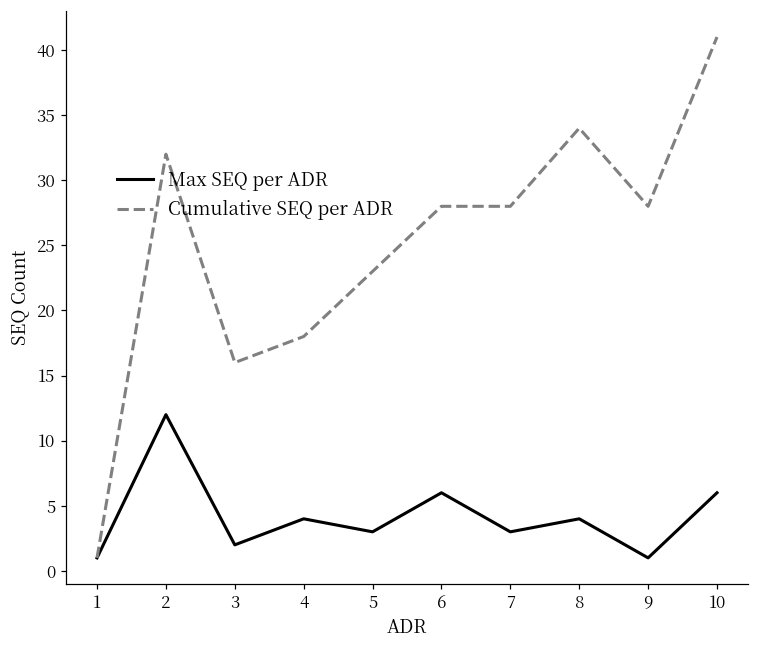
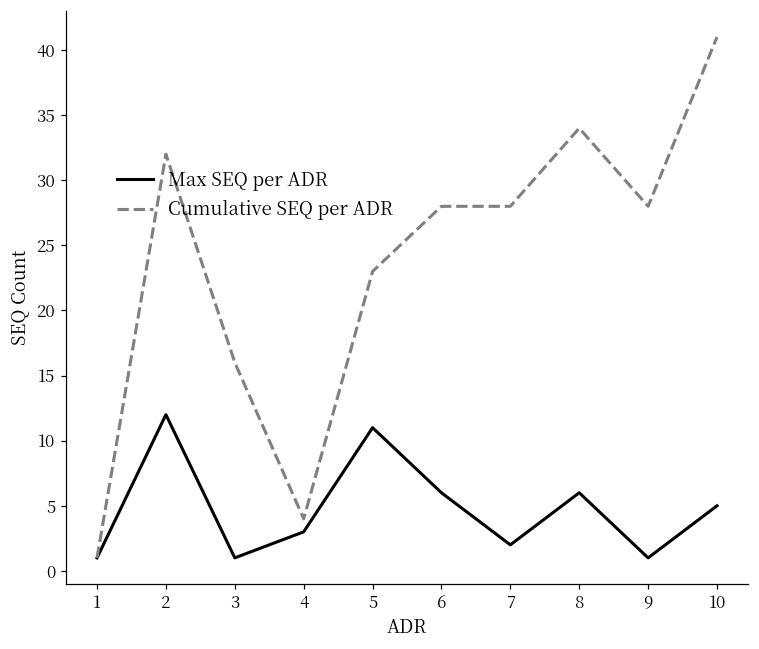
  {
    "Max SEQ per ADR": {
      "2": 12,
-     "3": 2,
-     "4": 4,
-     "5": 3,
+     "3": 1,
+     "4": 3,
+     "5": 11,
      "6": 6,
-     "7": 3,
-     "8": 4,
+     "7": 2,
+     "8": 6,
      "9": 1,
-     "10": 6
+     "10": 5
    },
    "Cumulative SEQ per ADR": {
      "2": 32,
      "3": 16,
-     "4": 18,
+     "4": 4,
      "5": 23,
      "6": 28,
      "7": 28,
      "8": 34,
      "9": 28,
      "10": 41
    }
  }
